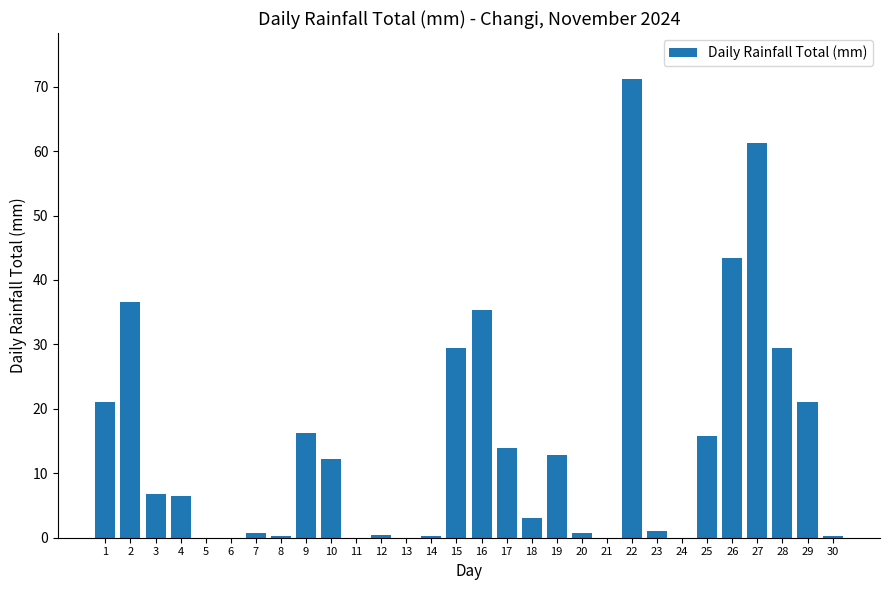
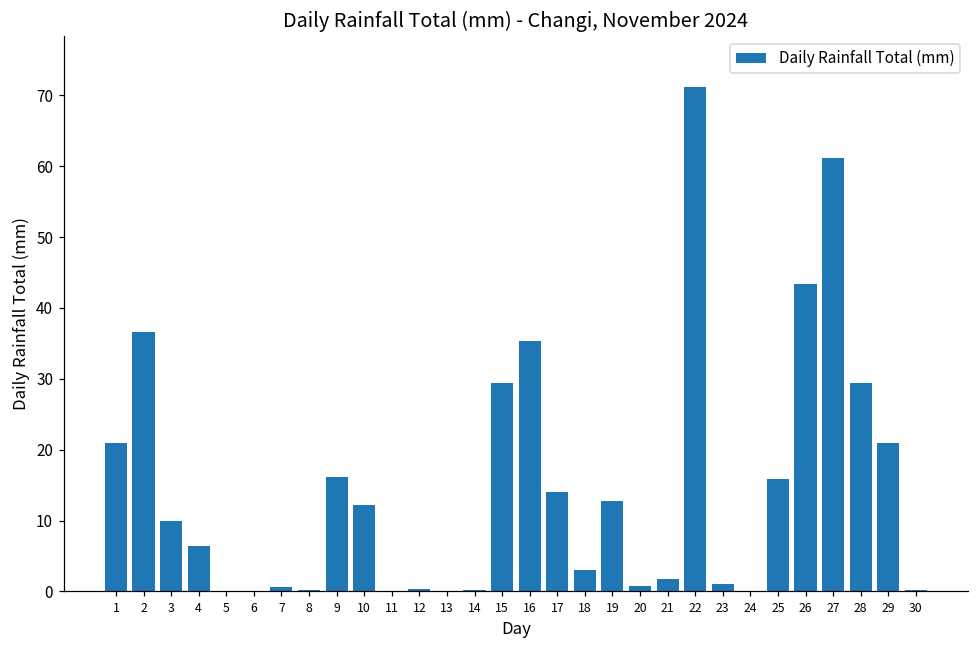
  {
    "1": 21,
    "2": 37,
-   "3": 7,
+   "3": 10,
    "4": 6,
    "5": 0,
    "6": 0,
    "7": 1,
    "9": 16,
    "10": 12,
    "11": 0,
    "12": 0,
    "13": 0,
    "15": 29,
    "16": 35,
    "17": 14,
    "18": 3,
    "19": 13,
    "20": 1,
-   "21": 0,
+   "21": 2,
    "22": 71,
    "23": 1,
    "24": 0,
    "25": 16,
    "26": 43,
    "27": 61,
    "28": 29,
    "29": 21
  }
